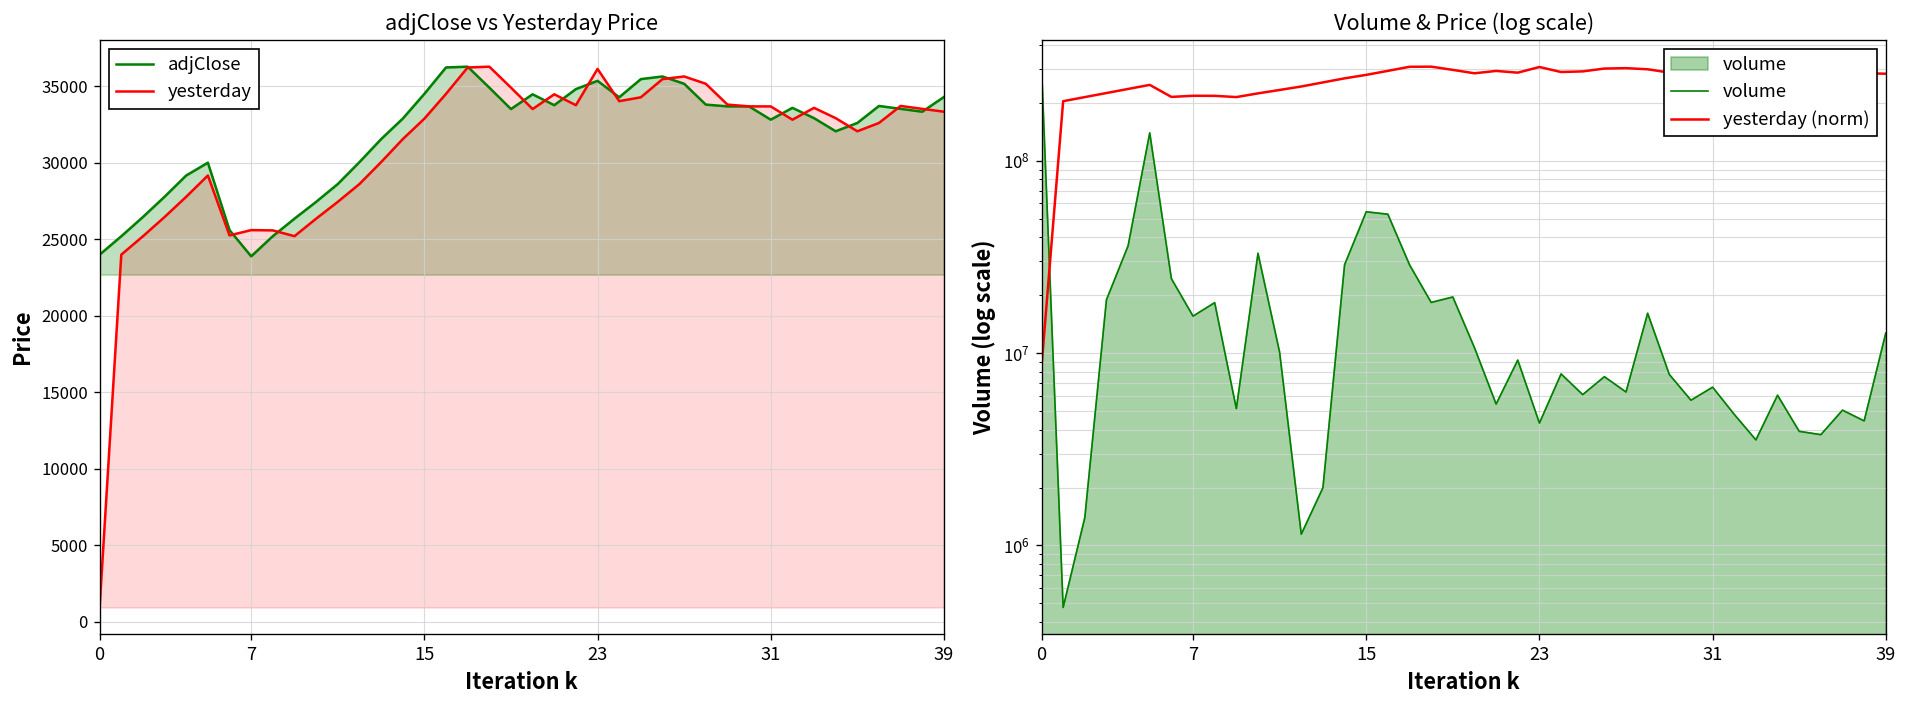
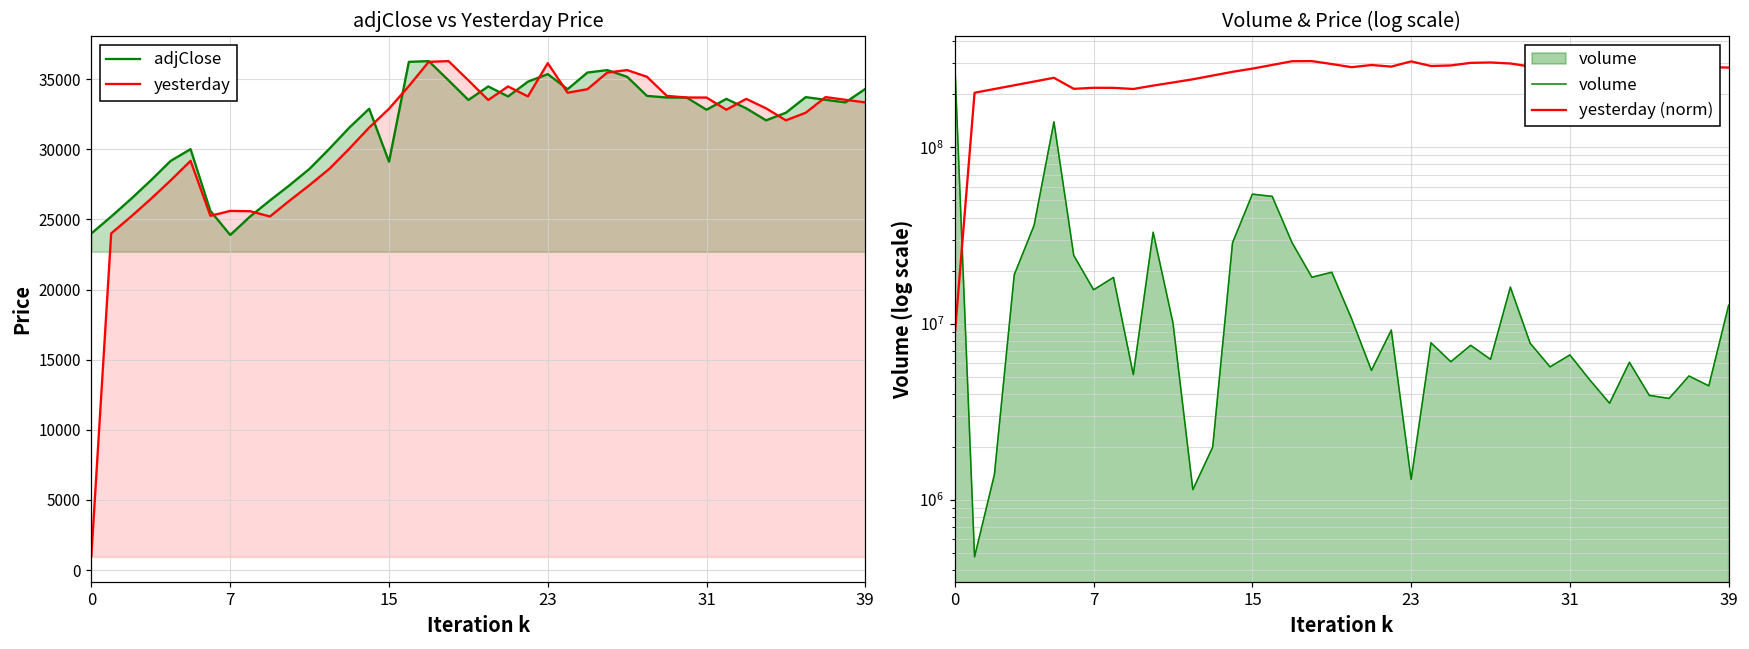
  {
    "adjClose vs Yesterday Price": {
      "adjClose": {
        "0": 24000,
        "7": 23900,
-       "15": 34500,
+       "15": 29100,
        "23": 35400,
        "31": 32800,
        "39": 34300
      },
      "yesterday": {
        "0": 1000,
        "7": 25600,
        "15": 32900,
        "23": 36100,
        "31": 33700,
        "39": 33300
      }
    },
    "Volume & Price (log scale)": {
      "volume": {
        "0": 310000000,
        "7": 16000000,
        "15": 54000000,
-       "23": 4300000,
+       "23": 1300000,
        "31": 6700000,
        "39": 13000000
      },
      "yesterday (norm)": {
        "0": 9000000,
        "7": 220000000,
        "15": 280000000,
        "23": 310000000,
        "39": 280000000
      }
    }
  }
